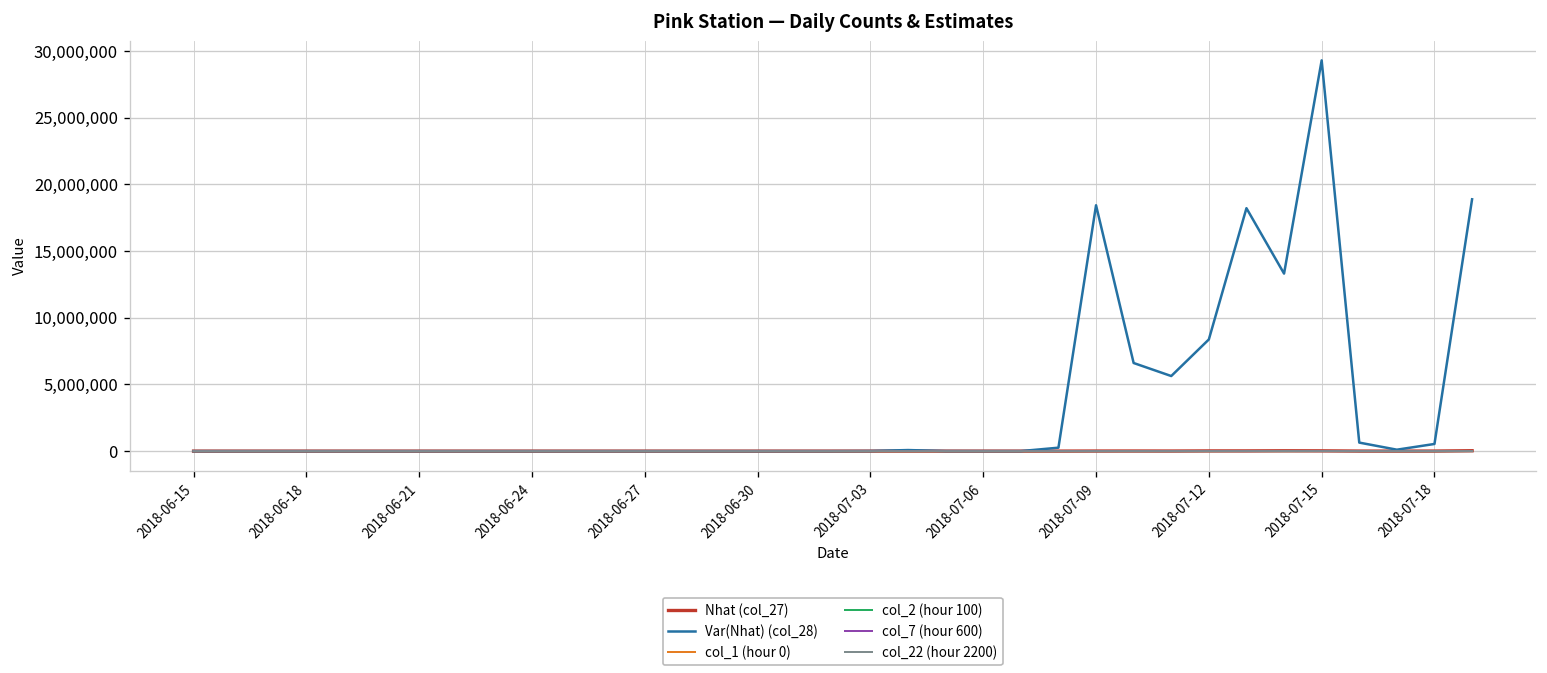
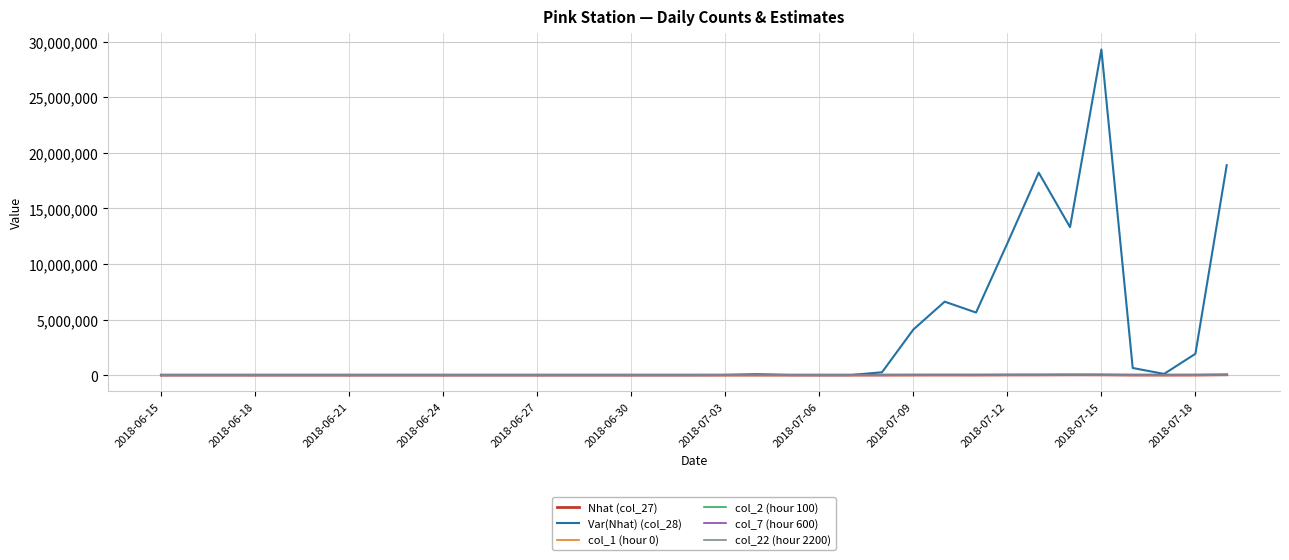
  {
    "col_22 (hour 2200)": {
      "2018-07-09": "0",
      "2018-07-12": "0",
      "2018-07-15": "0",
      "2018-07-18": "0"
    },
    "Var(Nhat) (col_28)": {
-     "2018-07-09": "18,400,000",
-     "2018-07-12": "8,400,000",
+     "2018-07-09": "4,100,000",
+     "2018-07-12": "11,900,000",
      "2018-07-15": "29,300,000",
-     "2018-07-18": "500,000"
+     "2018-07-18": "1,900,000"
    }
  }
